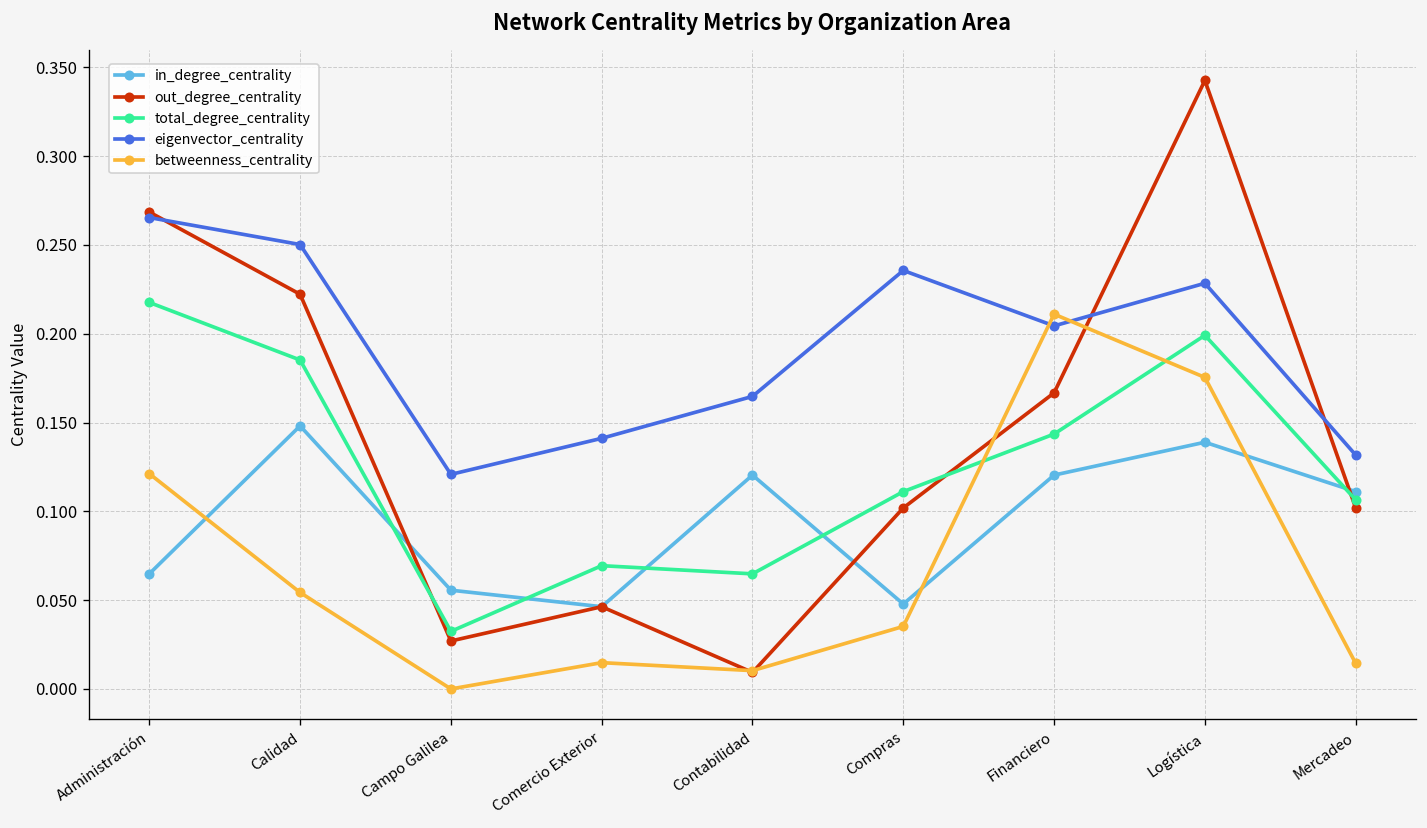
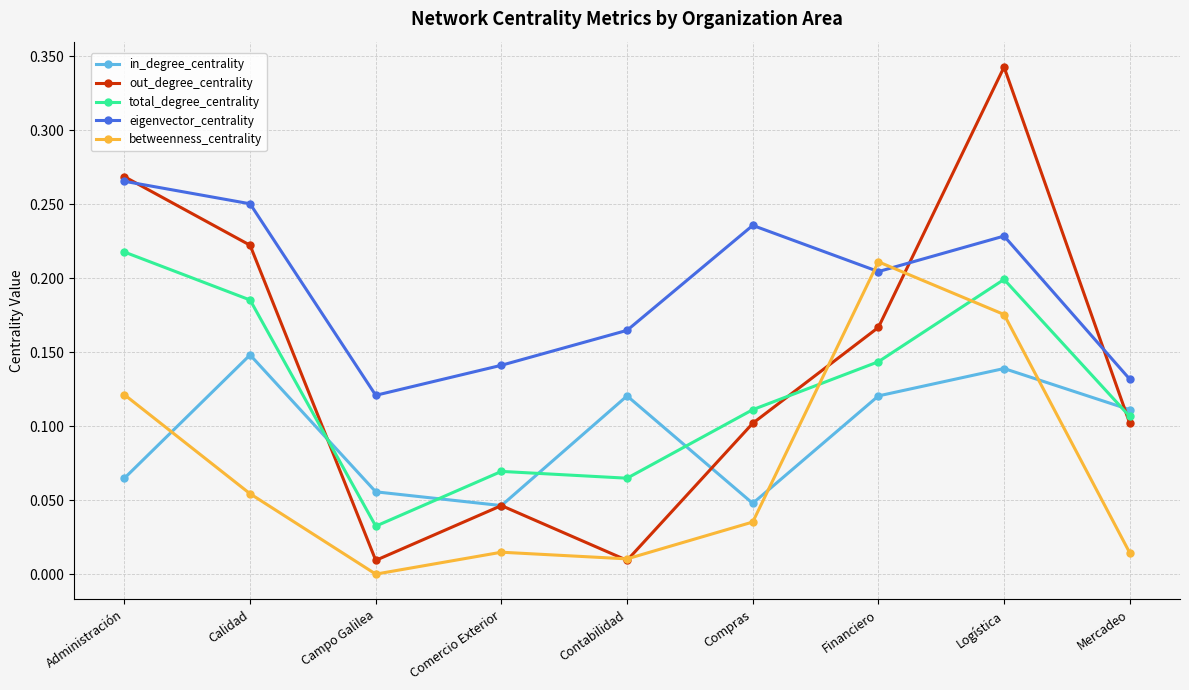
  {
    "in_degree_centrality": {
      "Administración": 0.065,
      "Calidad": 0.148,
      "Campo Galilea": 0.056,
      "Contabilidad": 0.120,
      "Compras": 0.048,
      "Financiero": 0.120,
      "Logística": 0.139,
      "Mercadeo": 0.111
    },
    "out_degree_centrality": {
      "Administración": 0.269,
      "Calidad": 0.222,
-     "Campo Galilea": 0.027,
+     "Campo Galilea": 0.009,
      "Compras": 0.102,
      "Financiero": 0.167,
      "Logística": 0.343,
      "Mercadeo": 0.102
    },
    "total_degree_centrality": {
      "Administración": 0.218,
      "Calidad": 0.185,
      "Campo Galilea": 0.032,
      "Comercio Exterior": 0.069,
      "Contabilidad": 0.065,
      "Compras": 0.111,
      "Financiero": 0.144,
      "Logística": 0.199,
      "Mercadeo": 0.107
    },
    "eigenvector_centrality": {
      "Administración": 0.265,
      "Calidad": 0.250,
      "Campo Galilea": 0.121,
      "Comercio Exterior": 0.141,
      "Contabilidad": 0.165,
      "Compras": 0.236,
      "Financiero": 0.204,
      "Logística": 0.228,
      "Mercadeo": 0.132
    },
    "betweenness_centrality": {
      "Administración": 0.121,
      "Calidad": 0.054,
      "Campo Galilea": 0.000,
      "Comercio Exterior": 0.015,
      "Compras": 0.035,
      "Financiero": 0.211,
      "Logística": 0.175,
      "Mercadeo": 0.014
    }
  }
